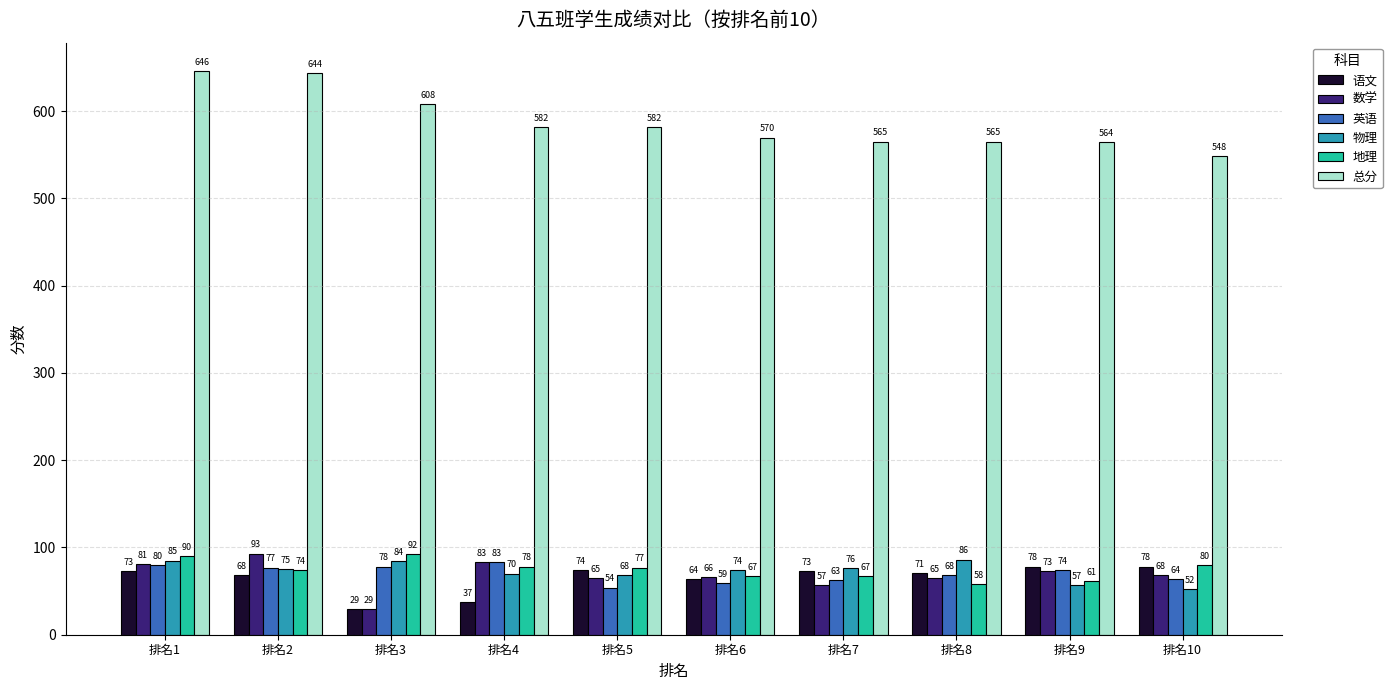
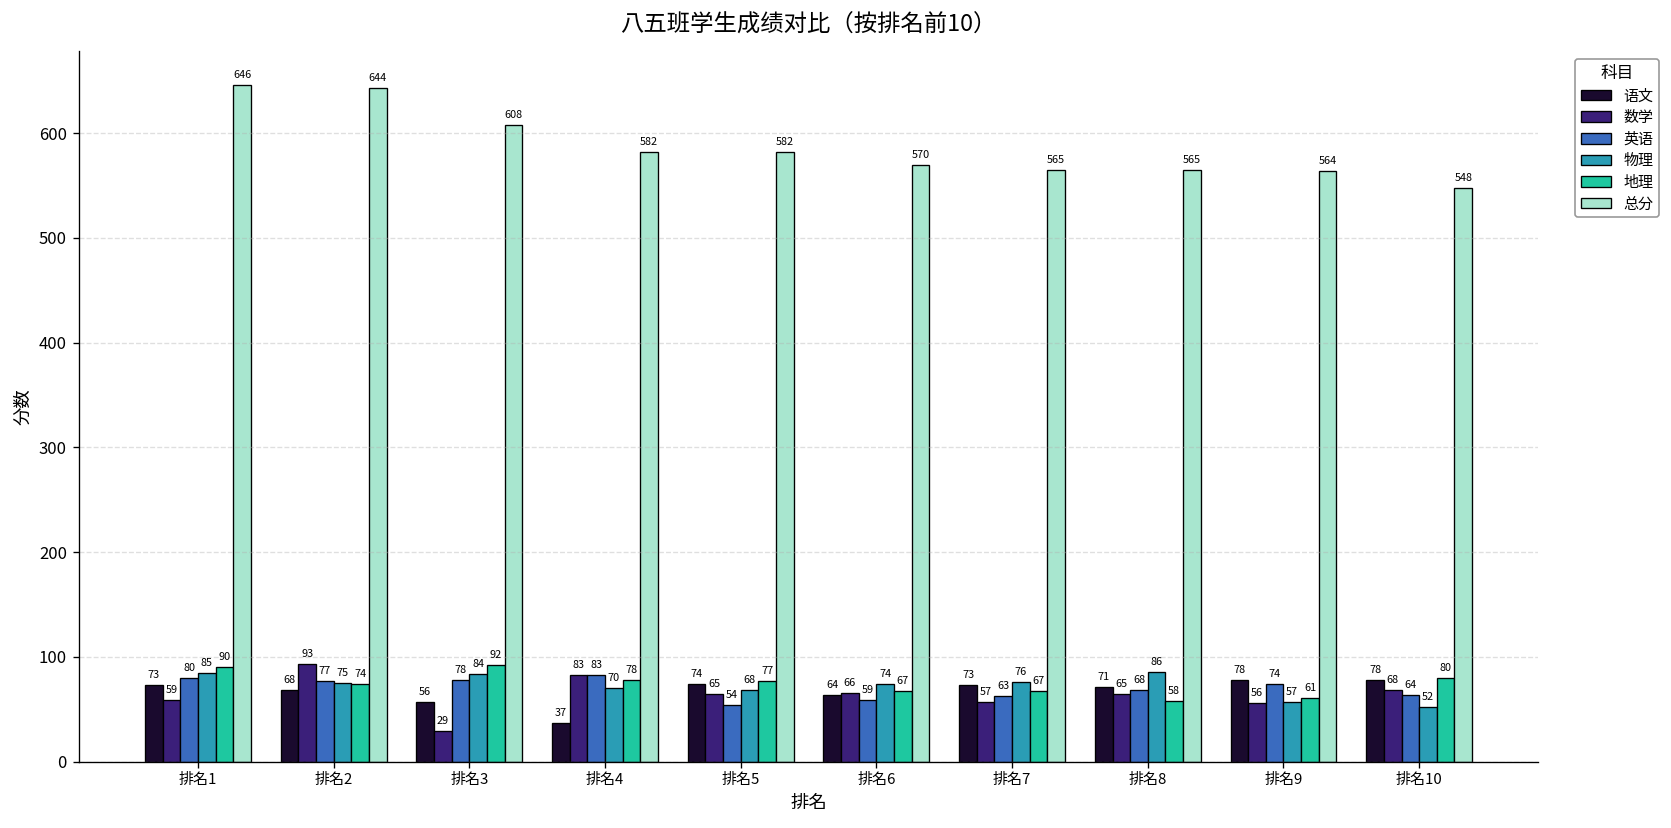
  {
    "语文": {
      "排名1": 73,
      "排名2": 68,
-     "排名3": 29,
+     "排名3": 56,
      "排名4": 37,
      "排名5": 74,
      "排名6": 64,
      "排名7": 73,
      "排名8": 71,
      "排名9": 78,
      "排名10": 78
    },
    "数学": {
-     "排名1": 81,
+     "排名1": 59,
      "排名2": 93,
      "排名3": 29,
      "排名4": 83,
      "排名5": 65,
      "排名6": 66,
      "排名7": 57,
      "排名8": 65,
-     "排名9": 73,
+     "排名9": 56,
      "排名10": 68
    },
    "总分": {
      "排名1": 646,
      "排名2": 644,
      "排名3": 608,
      "排名4": 582,
      "排名5": 582,
      "排名6": 570,
      "排名7": 565,
      "排名8": 565,
      "排名9": 564,
      "排名10": 548
    }
  }
